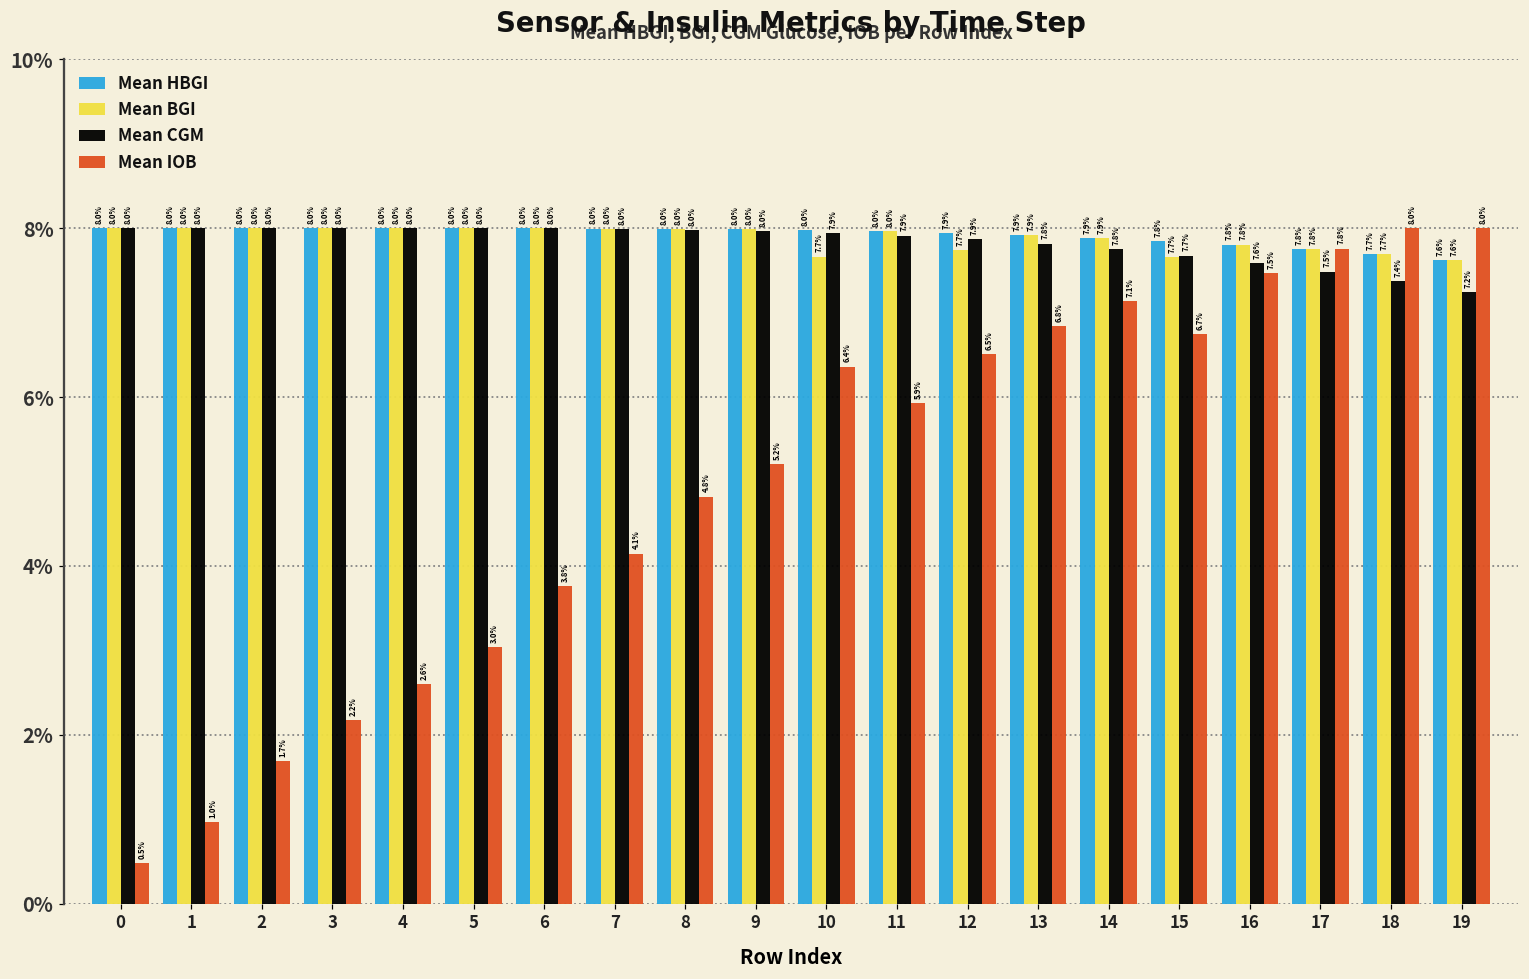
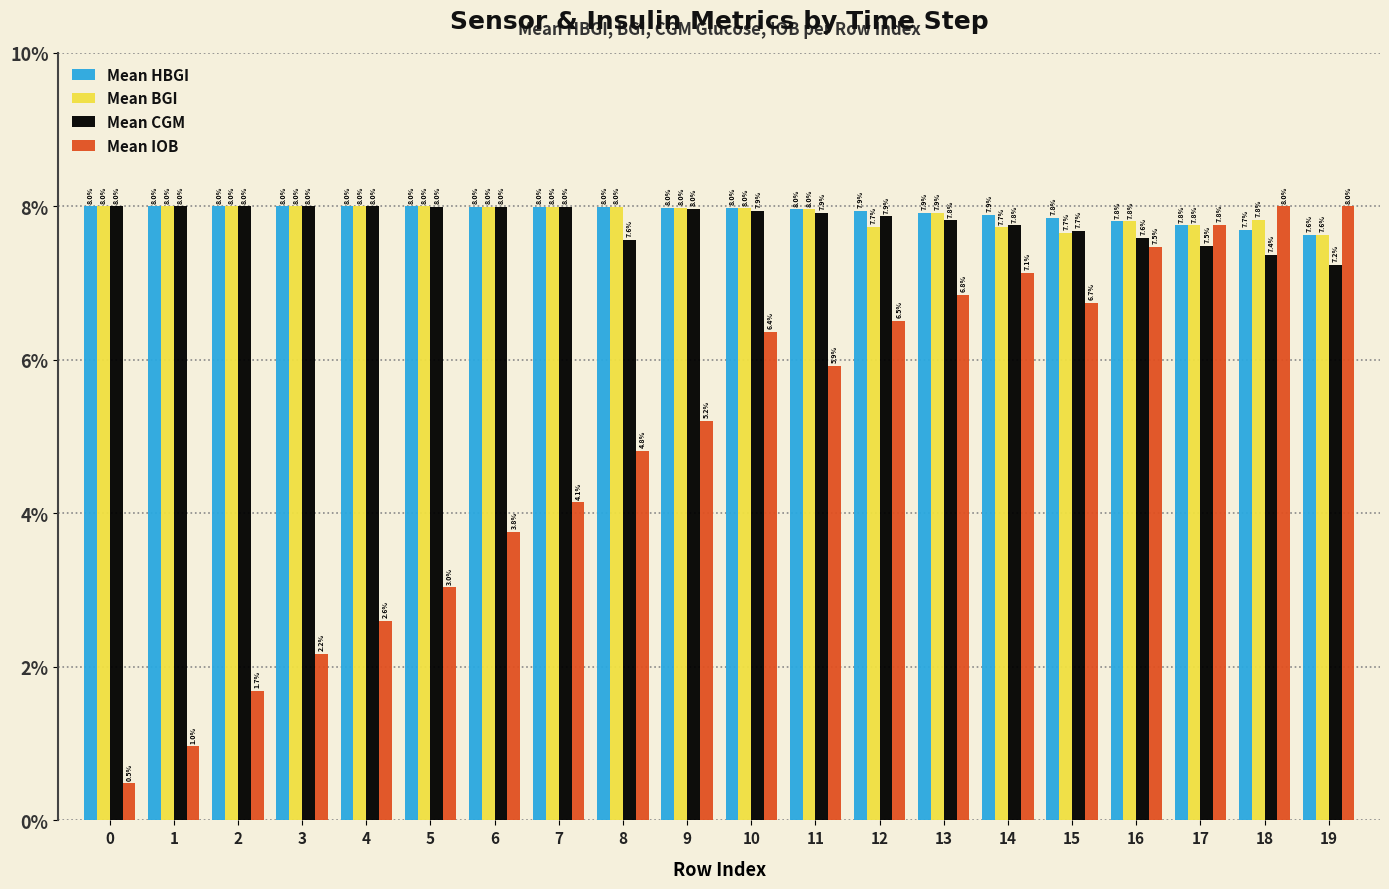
  {
    "Mean HBGI": {
      "0": "8.0%",
      "1": "8.0%",
      "2": "8.0%",
      "3": "8.0%",
      "4": "8.0%",
      "5": "8.0%",
      "6": "8.0%",
      "7": "8.0%",
      "8": "8.0%",
      "9": "8.0%",
      "10": "8.0%",
      "11": "8.0%",
      "12": "7.9%",
      "13": "7.9%",
      "14": "7.9%",
      "15": "7.8%",
      "16": "7.8%",
      "17": "7.8%",
      "18": "7.7%",
      "19": "7.6%"
    },
    "Mean BGI": {
      "0": "8.0%",
      "1": "8.0%",
      "2": "8.0%",
      "3": "8.0%",
      "4": "8.0%",
      "5": "8.0%",
      "6": "8.0%",
      "7": "8.0%",
      "8": "8.0%",
      "9": "8.0%",
-     "10": "7.7%",
+     "10": "8.0%",
      "11": "8.0%",
      "12": "7.7%",
      "13": "7.9%",
-     "14": "7.9%",
+     "14": "7.7%",
      "15": "7.7%",
      "16": "7.8%",
      "17": "7.8%",
-     "18": "7.7%",
+     "18": "7.8%",
      "19": "7.6%"
    },
    "Mean CGM": {
      "0": "8.0%",
      "1": "8.0%",
      "2": "8.0%",
      "3": "8.0%",
      "4": "8.0%",
      "5": "8.0%",
      "6": "8.0%",
      "7": "8.0%",
-     "8": "8.0%",
+     "8": "7.6%",
      "9": "8.0%",
      "10": "7.9%",
      "11": "7.9%",
      "12": "7.9%",
      "13": "7.8%",
      "14": "7.8%",
      "15": "7.7%",
      "16": "7.6%",
      "17": "7.5%",
      "18": "7.4%",
      "19": "7.2%"
    },
    "Mean IOB": {
      "0": "0.5%",
      "1": "1.0%",
      "2": "1.7%",
      "3": "2.2%",
      "4": "2.6%",
      "5": "3.0%",
      "6": "3.8%",
      "7": "4.1%",
      "8": "4.8%",
      "9": "5.2%",
      "10": "6.4%",
      "11": "5.9%",
      "12": "6.5%",
      "13": "6.8%",
      "14": "7.1%",
      "15": "6.7%",
      "16": "7.5%",
      "17": "7.8%",
      "18": "8.0%",
      "19": "8.0%"
    }
  }
